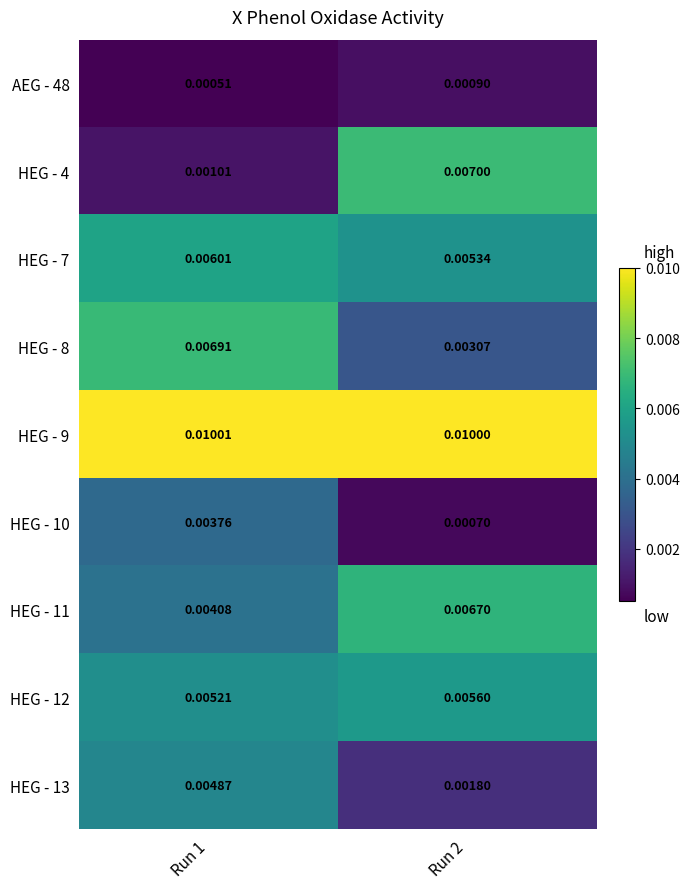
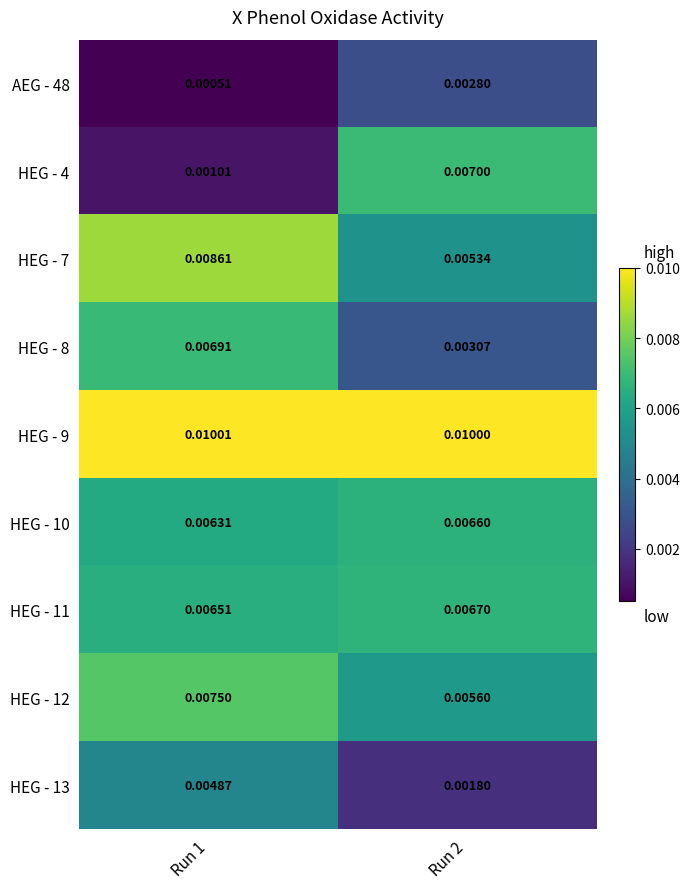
  {
    "AEG - 48": {
      "Run 1": 0.00051,
-     "Run 2": 0.00090
+     "Run 2": 0.00280
    },
    "HEG - 4": {
      "Run 1": 0.00101,
      "Run 2": 0.00700
    },
    "HEG - 7": {
-     "Run 1": 0.00601,
+     "Run 1": 0.00861,
      "Run 2": 0.00534
    },
    "HEG - 8": {
      "Run 1": 0.00691,
      "Run 2": 0.00307
    },
    "HEG - 9": {
      "Run 1": 0.01001,
      "Run 2": 0.01000
    },
    "HEG - 10": {
-     "Run 1": 0.00376,
-     "Run 2": 0.00070
+     "Run 1": 0.00631,
+     "Run 2": 0.00660
    },
    "HEG - 11": {
-     "Run 1": 0.00408,
+     "Run 1": 0.00651,
      "Run 2": 0.00670
    },
    "HEG - 12": {
-     "Run 1": 0.00521,
+     "Run 1": 0.00750,
      "Run 2": 0.00560
    },
    "HEG - 13": {
      "Run 1": 0.00487,
      "Run 2": 0.00180
    }
  }
